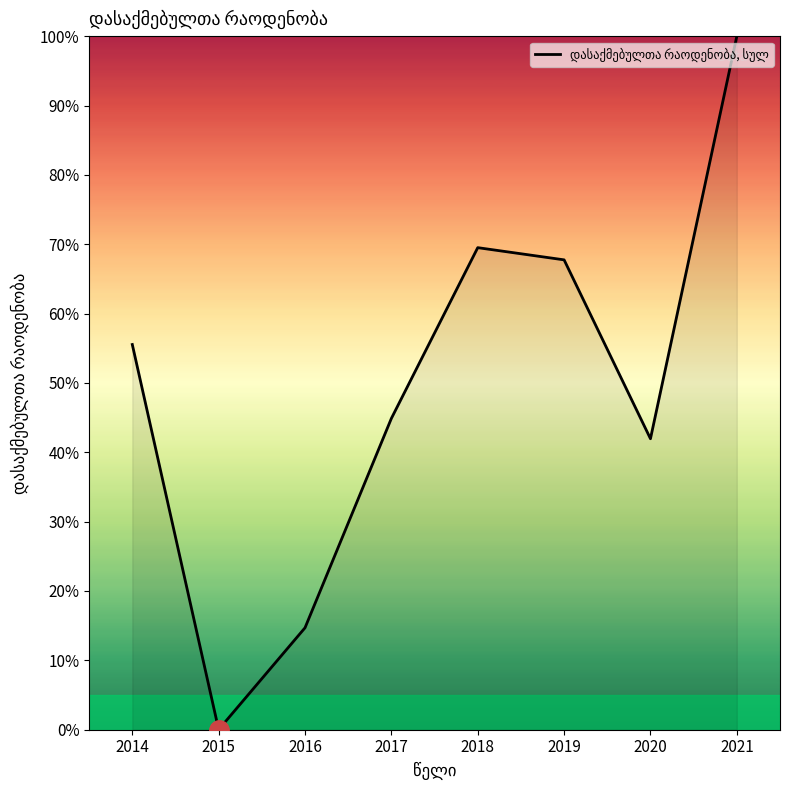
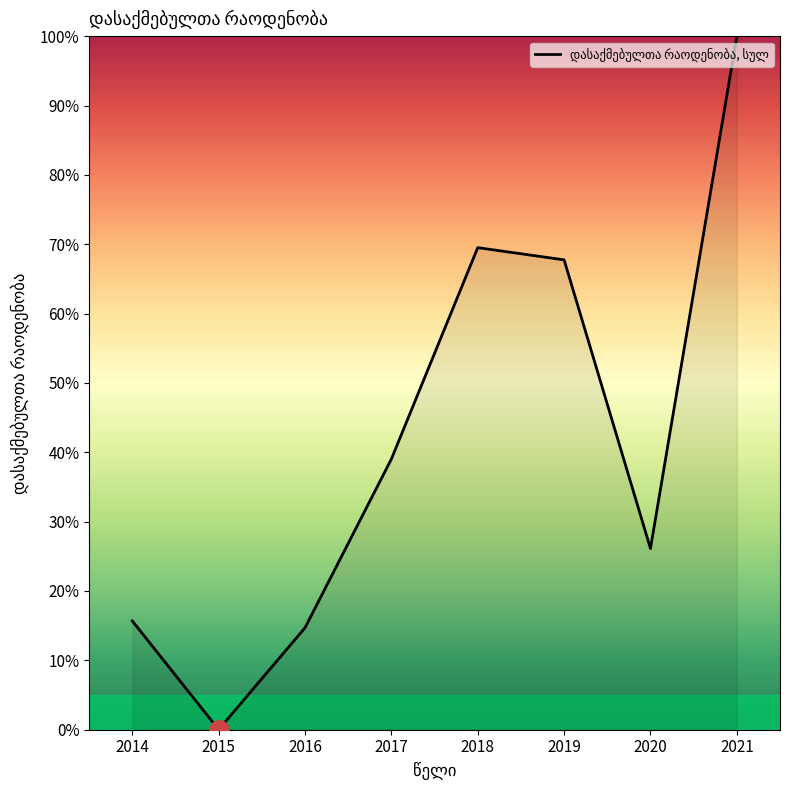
  {
    "დასაქმებულთა რაოდენობა, სულ": {
-     "2014": "56%",
+     "2014": "16%",
      "2016": "15%",
-     "2017": "45%",
+     "2017": "39%",
      "2018": "70%",
      "2019": "68%",
-     "2020": "42%",
+     "2020": "26%",
      "2021": "100%"
    }
  }
